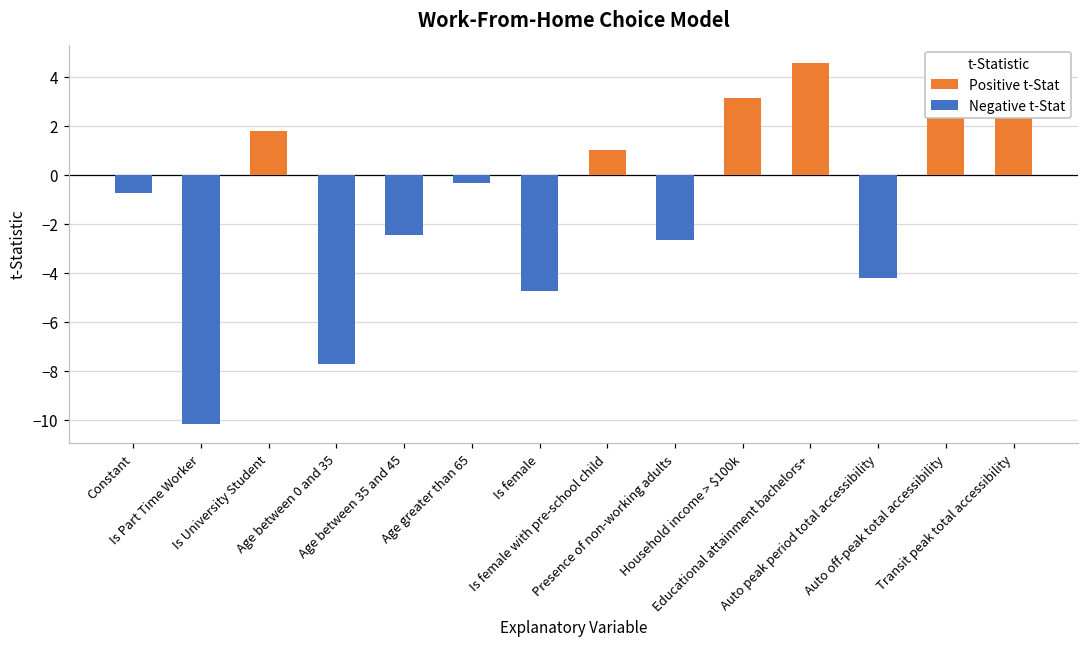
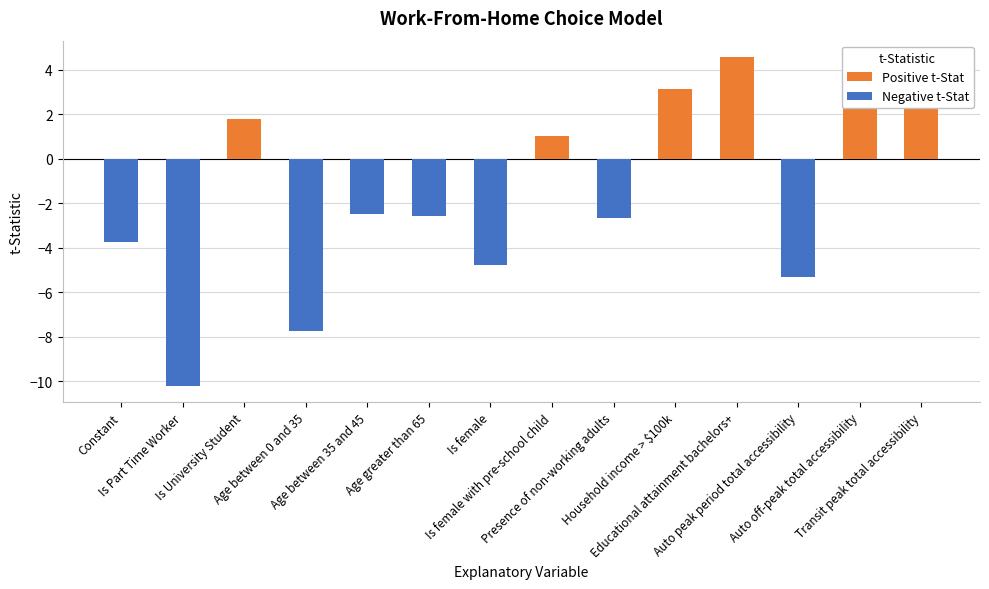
  {
    "Positive t-Stat": {
      "Is University Student": 1.8,
      "Is female with pre-school child": 1.0,
      "Household income > $100k": 3.1,
      "Educational attainment bachelors+": 4.6
    },
    "Negative t-Stat": {
-     "Constant": -0.8,
+     "Constant": -3.8,
      "Is Part Time Worker": -10.2,
      "Age between 0 and 35": -7.7,
      "Age between 35 and 45": -2.5,
-     "Age greater than 65": -0.3,
+     "Age greater than 65": -2.6,
      "Is female": -4.8,
      "Presence of non-working adults": -2.7,
-     "Auto peak period total accessibility": -4.2
+     "Auto peak period total accessibility": -5.3
    }
  }
